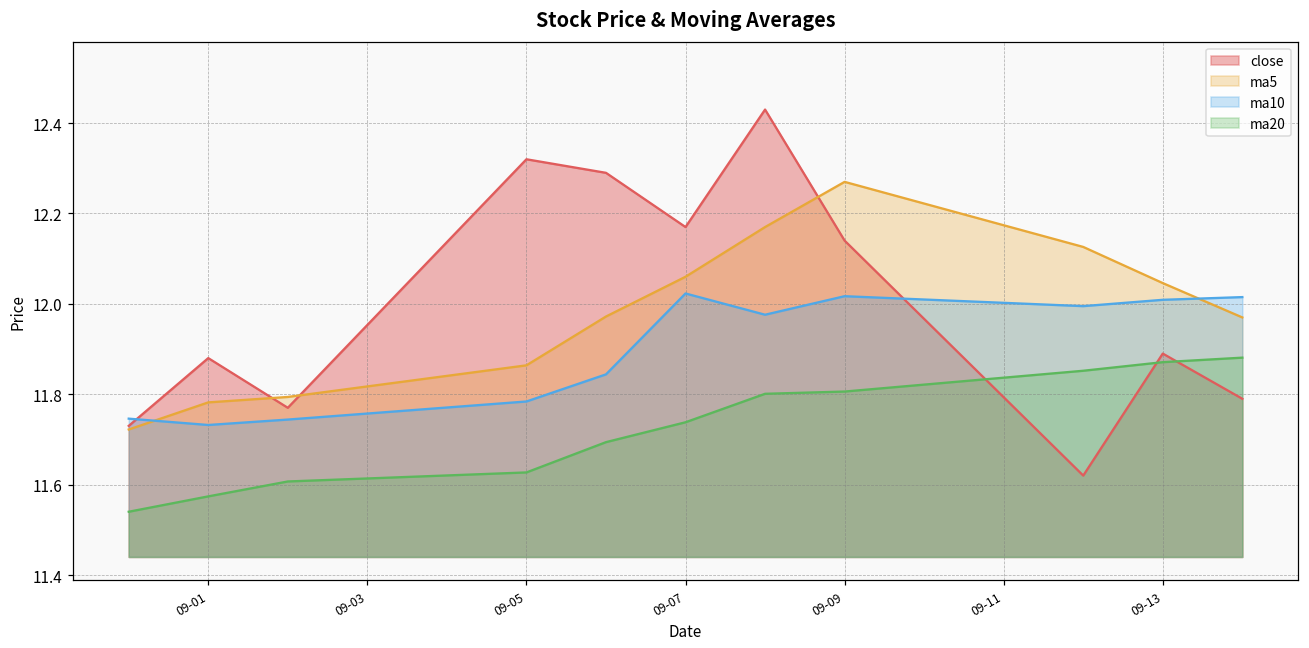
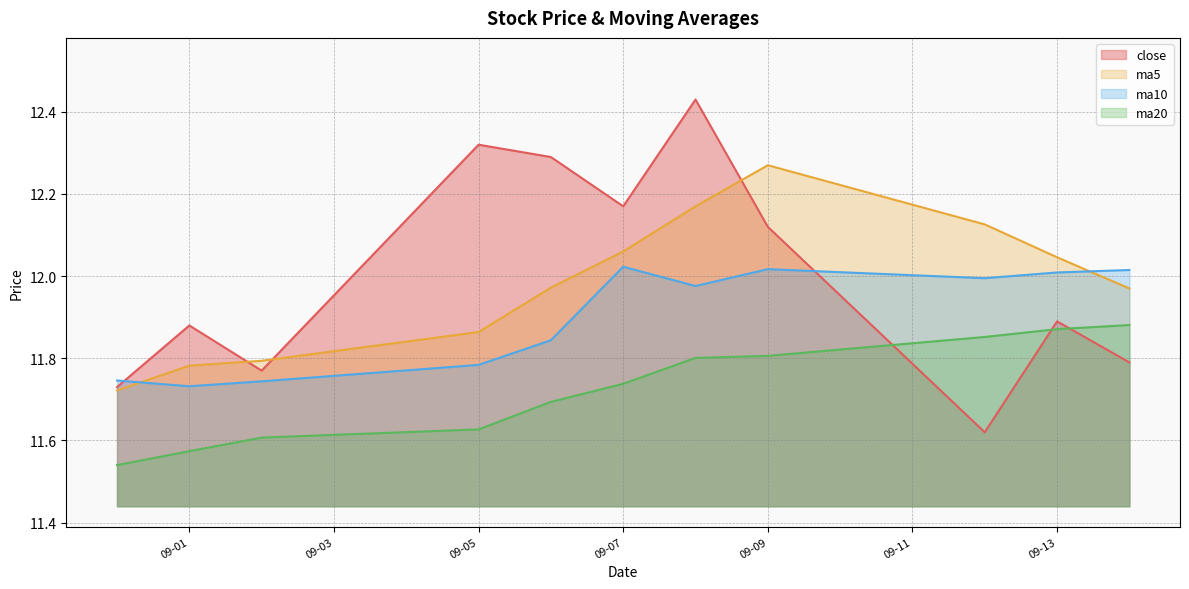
  {
    "close": {
      "09-01": 11.88,
      "09-05": 12.32,
      "09-07": 12.17,
-     "09-09": 12.14,
+     "09-09": 12.12,
      "09-13": 11.89
    },
    "ma5": {
      "09-01": 11.78,
      "09-05": 11.86,
      "09-07": 12.06,
      "09-09": 12.27,
      "09-13": 12.05
    },
    "ma10": {
      "09-01": 11.73,
      "09-05": 11.78,
      "09-07": 12.02,
      "09-09": 12.02,
      "09-13": 12.01
    },
    "ma20": {
      "09-01": 11.57,
      "09-05": 11.63,
      "09-07": 11.74,
      "09-09": 11.81,
      "09-13": 11.87
    }
  }
